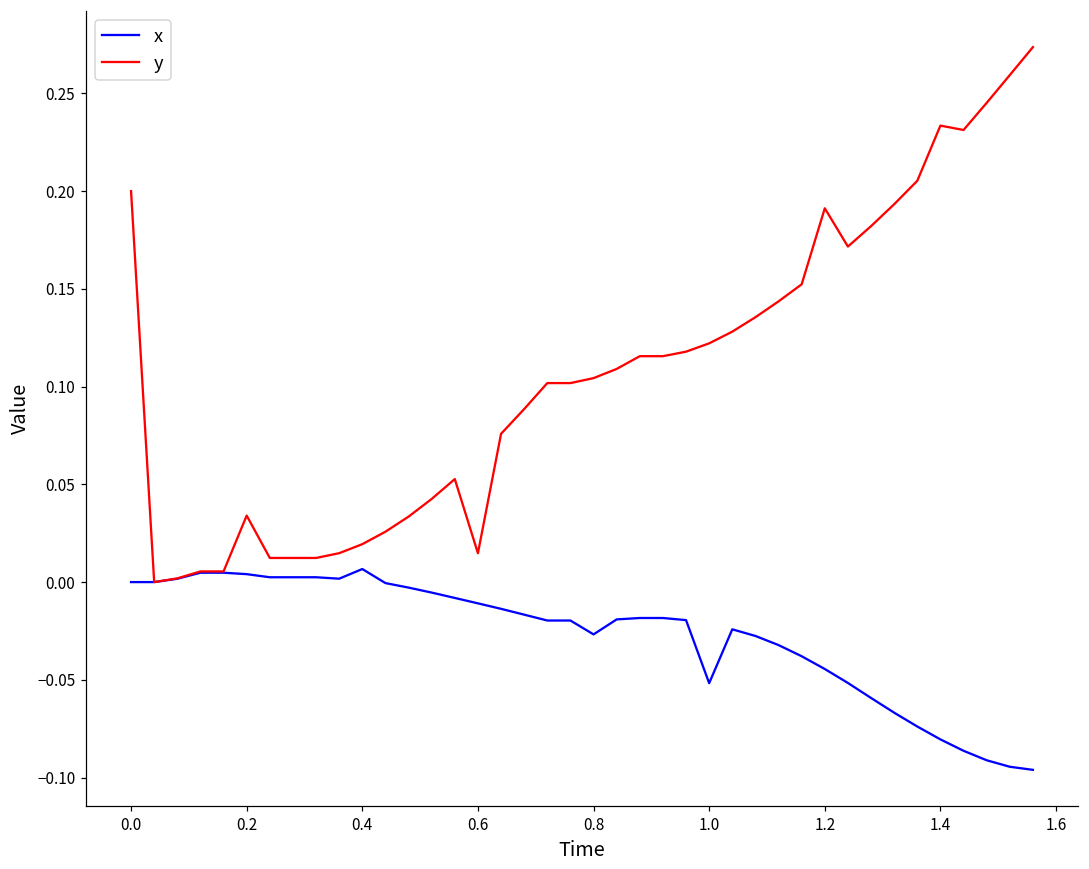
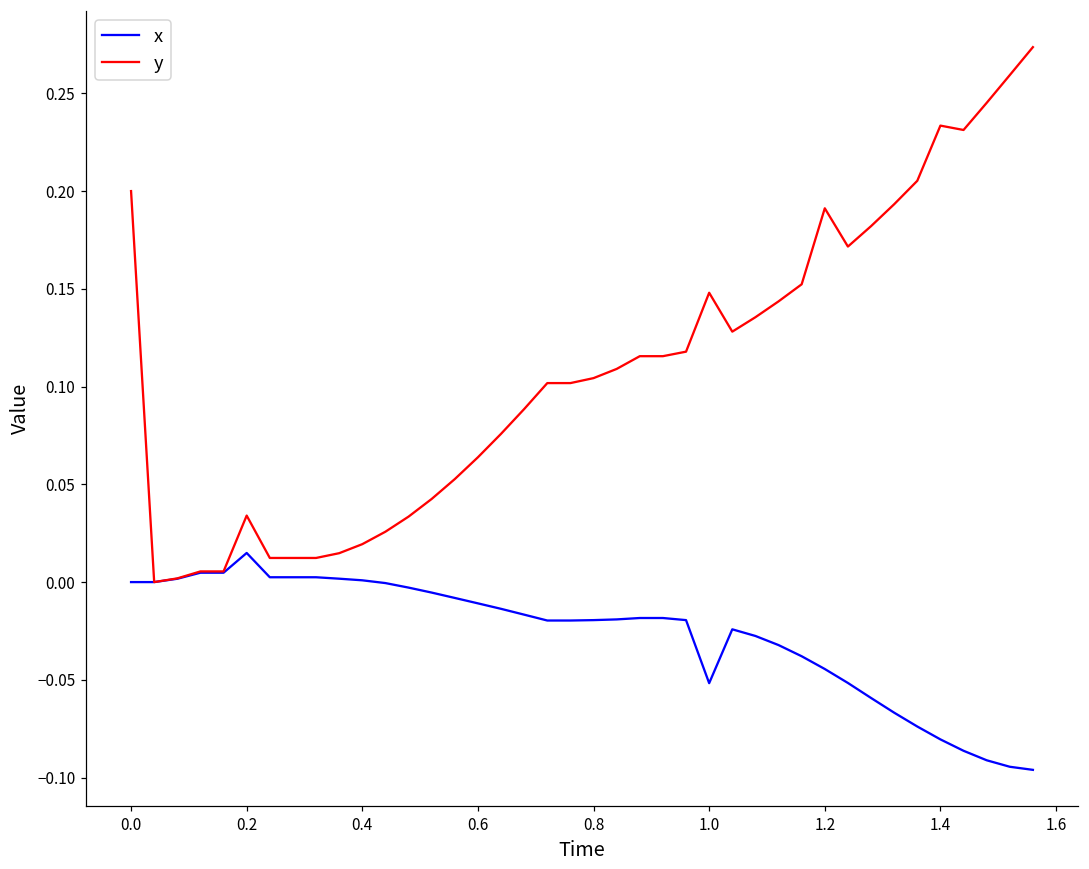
  {
    "x": {
      "0.0": 0.000,
-     "0.2": 0.004,
-     "0.4": 0.007,
+     "0.2": 0.015,
+     "0.4": 0.001,
      "0.6": -0.011,
-     "0.8": -0.027,
+     "0.8": -0.019,
      "1.0": -0.052,
      "1.2": -0.044,
      "1.4": -0.080
    },
    "y": {
      "0.0": 0.200,
      "0.2": 0.034,
      "0.4": 0.019,
-     "0.6": 0.015,
+     "0.6": 0.064,
      "0.8": 0.104,
-     "1.0": 0.122,
+     "1.0": 0.148,
      "1.2": 0.191,
      "1.4": 0.233
    }
  }
